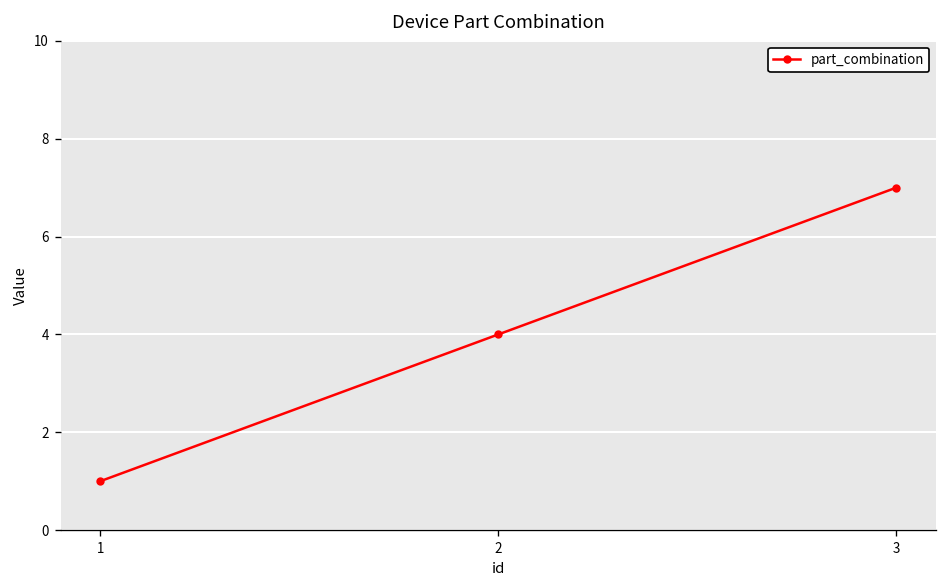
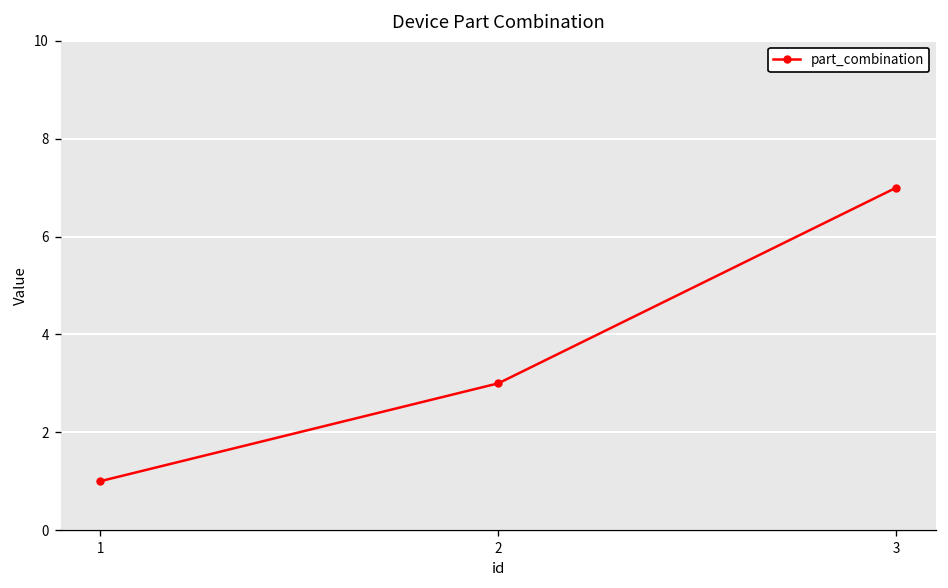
  {
    "1": 1,
-   "2": 4,
+   "2": 3,
    "3": 7
  }
